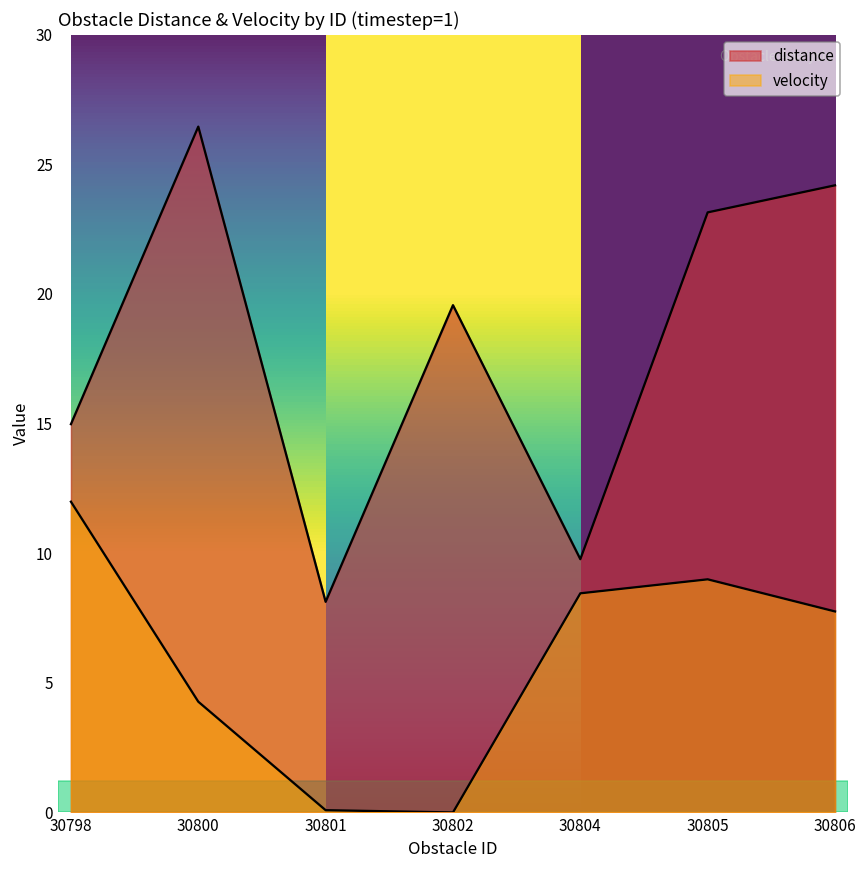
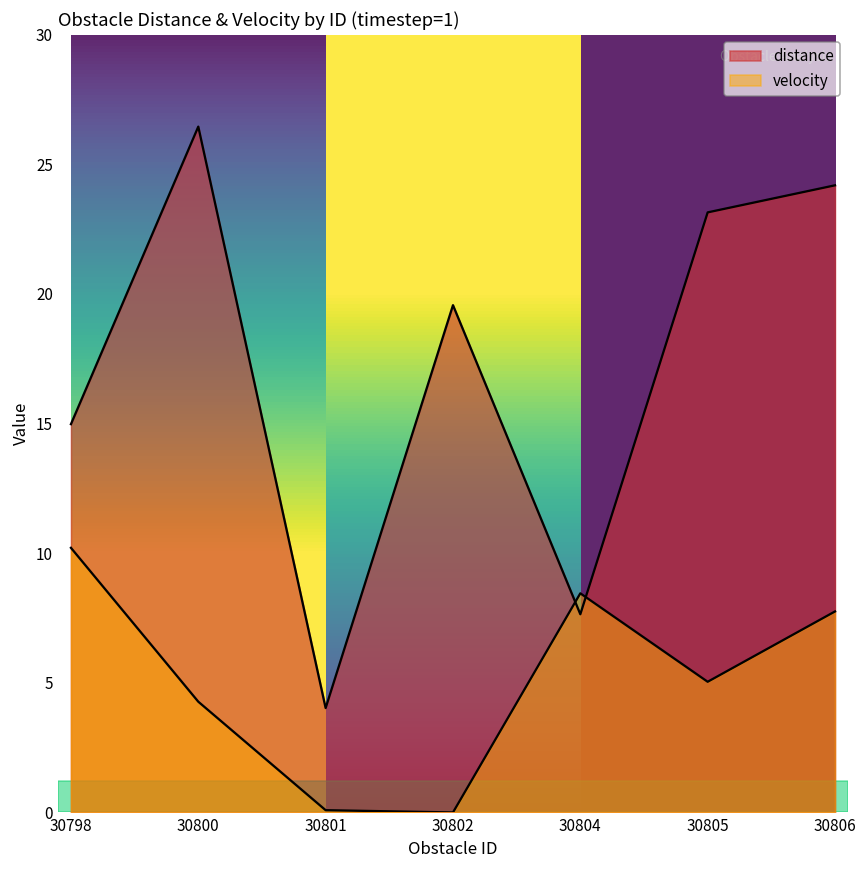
  {
    "distance": {
      "30798": 15.0,
      "30800": 26.5,
-     "30801": 8.1,
+     "30801": 4.0,
      "30802": 19.6,
-     "30804": 9.8,
+     "30804": 7.6,
      "30805": 23.1,
      "30806": 24.2
    },
    "velocity": {
-     "30798": 12.0,
+     "30798": 10.2,
      "30800": 4.3,
      "30804": 8.5,
-     "30805": 9.0,
+     "30805": 5.0,
      "30806": 7.8
    }
  }
